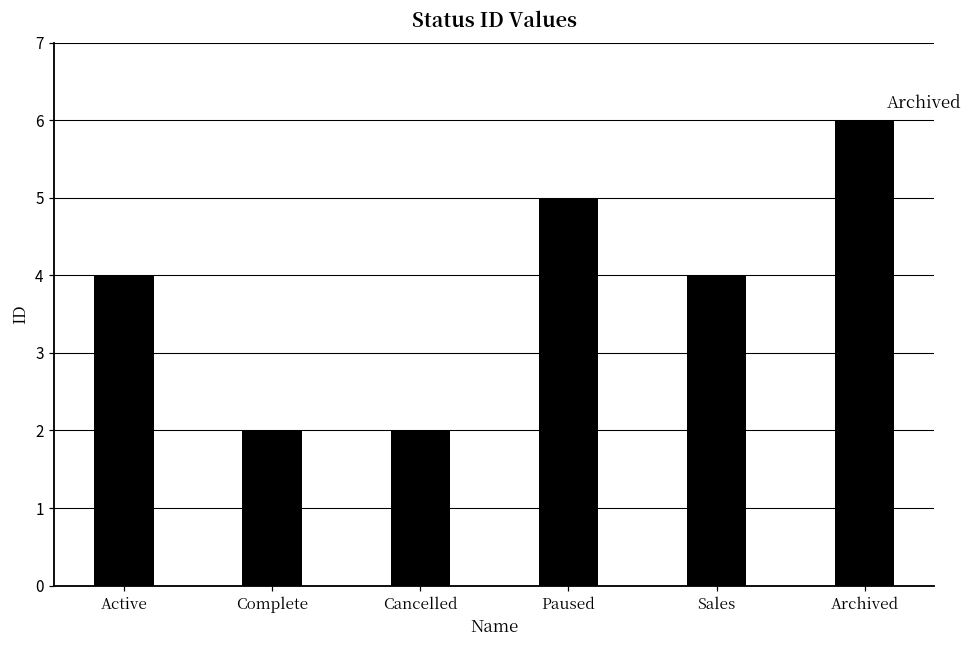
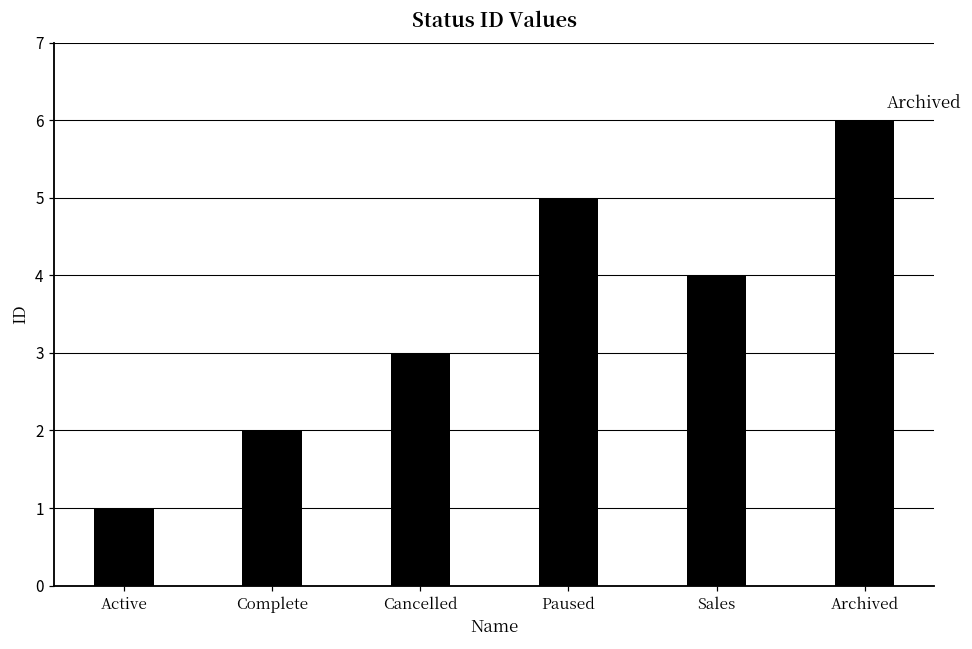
  {
-   "Active": 4,
+   "Active": 1,
    "Complete": 2,
-   "Cancelled": 2,
+   "Cancelled": 3,
    "Paused": 5,
    "Sales": 4,
    "Archived": 6
  }
